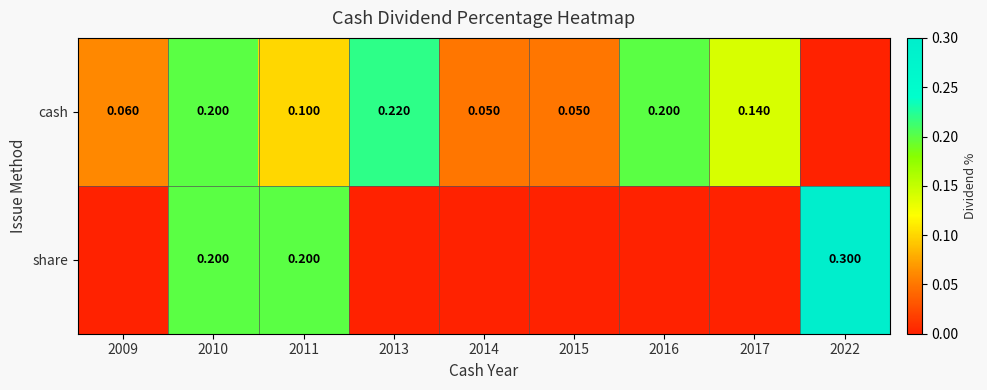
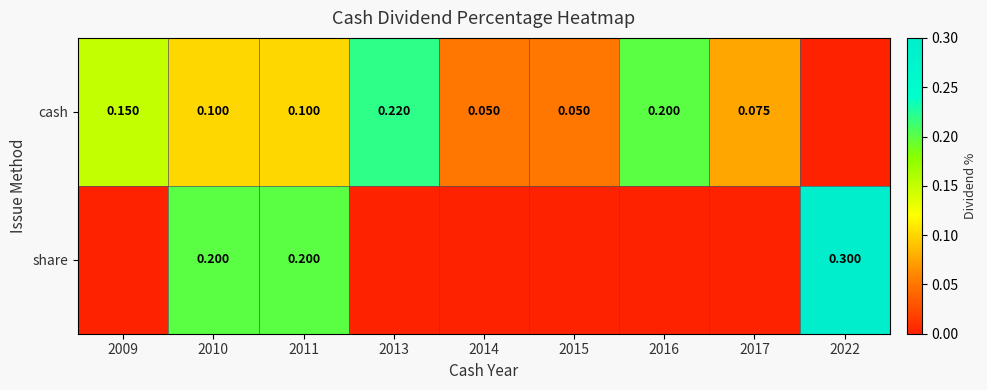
  {
    "cash": {
-     "2009": 0.060,
-     "2010": 0.200,
+     "2009": 0.150,
+     "2010": 0.100,
      "2011": 0.100,
      "2013": 0.220,
      "2014": 0.050,
      "2015": 0.050,
      "2016": 0.200,
-     "2017": 0.140
+     "2017": 0.075
    },
    "share": {
      "2010": 0.200,
      "2011": 0.200,
      "2022": 0.300
    }
  }
